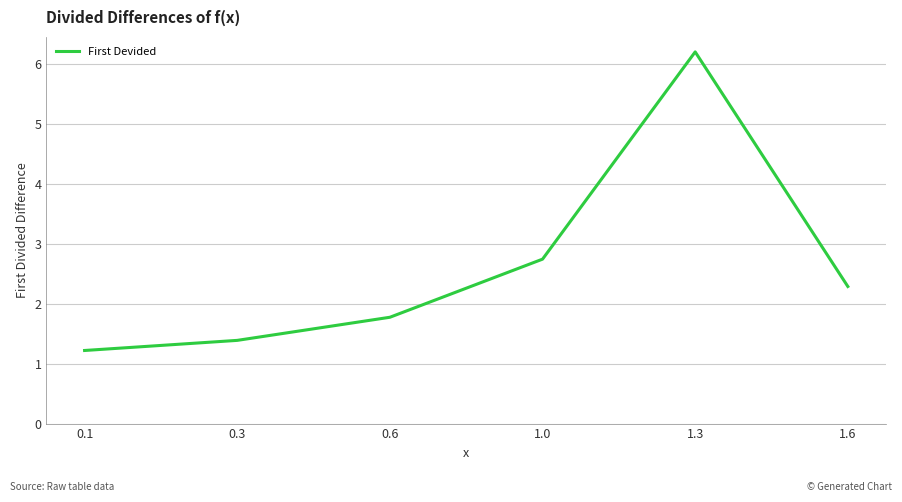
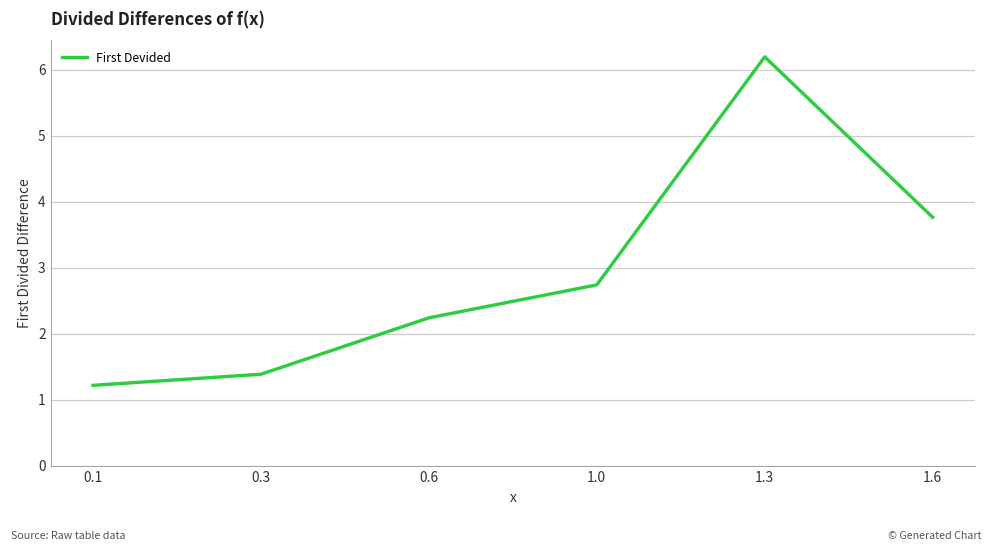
  {
    "0.1": 1.2,
    "0.3": 1.4,
-   "0.6": 1.8,
+   "0.6": 2.2,
    "1.0": 2.7,
    "1.3": 6.2,
-   "1.6": 2.3
+   "1.6": 3.8
  }
